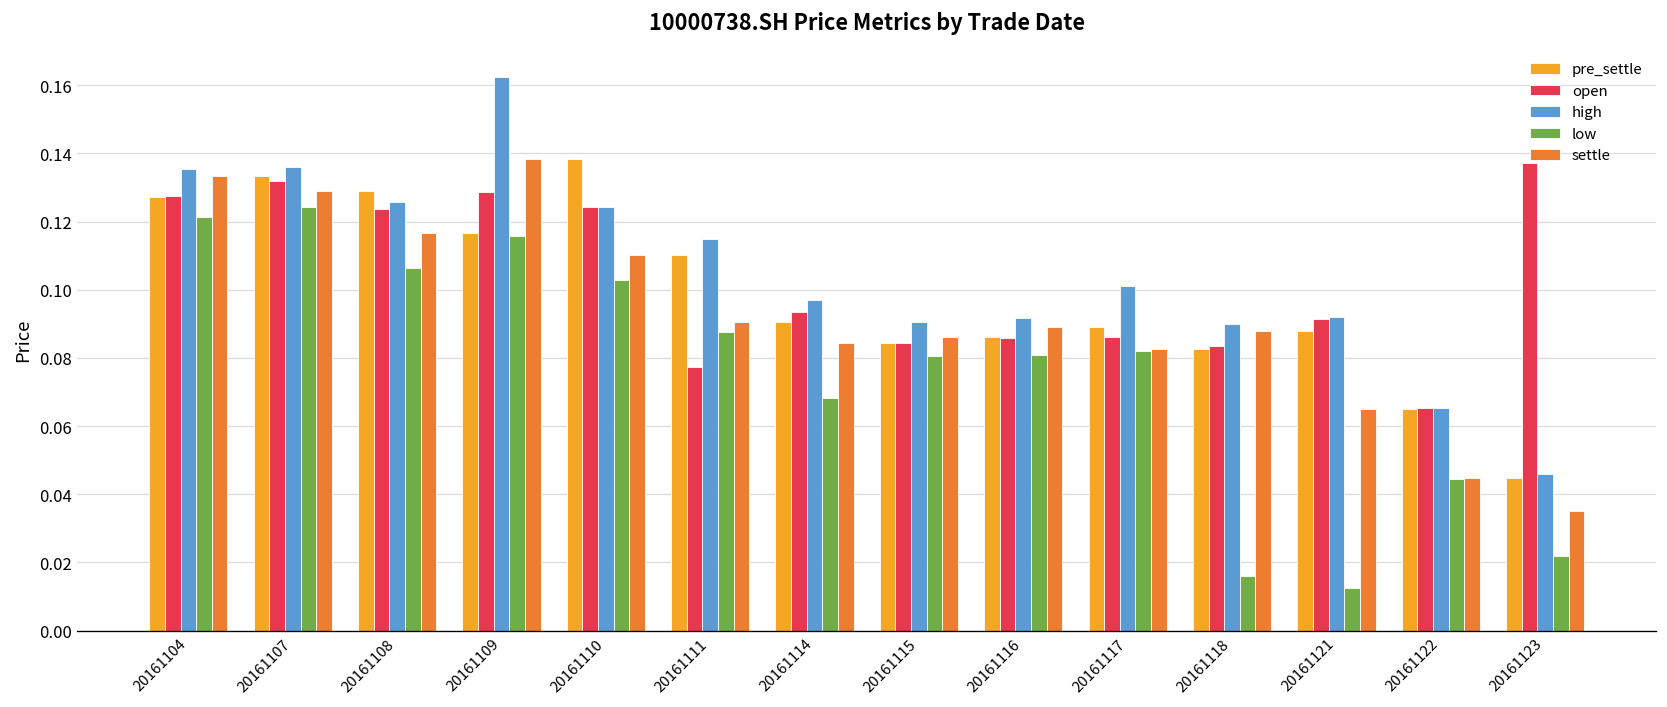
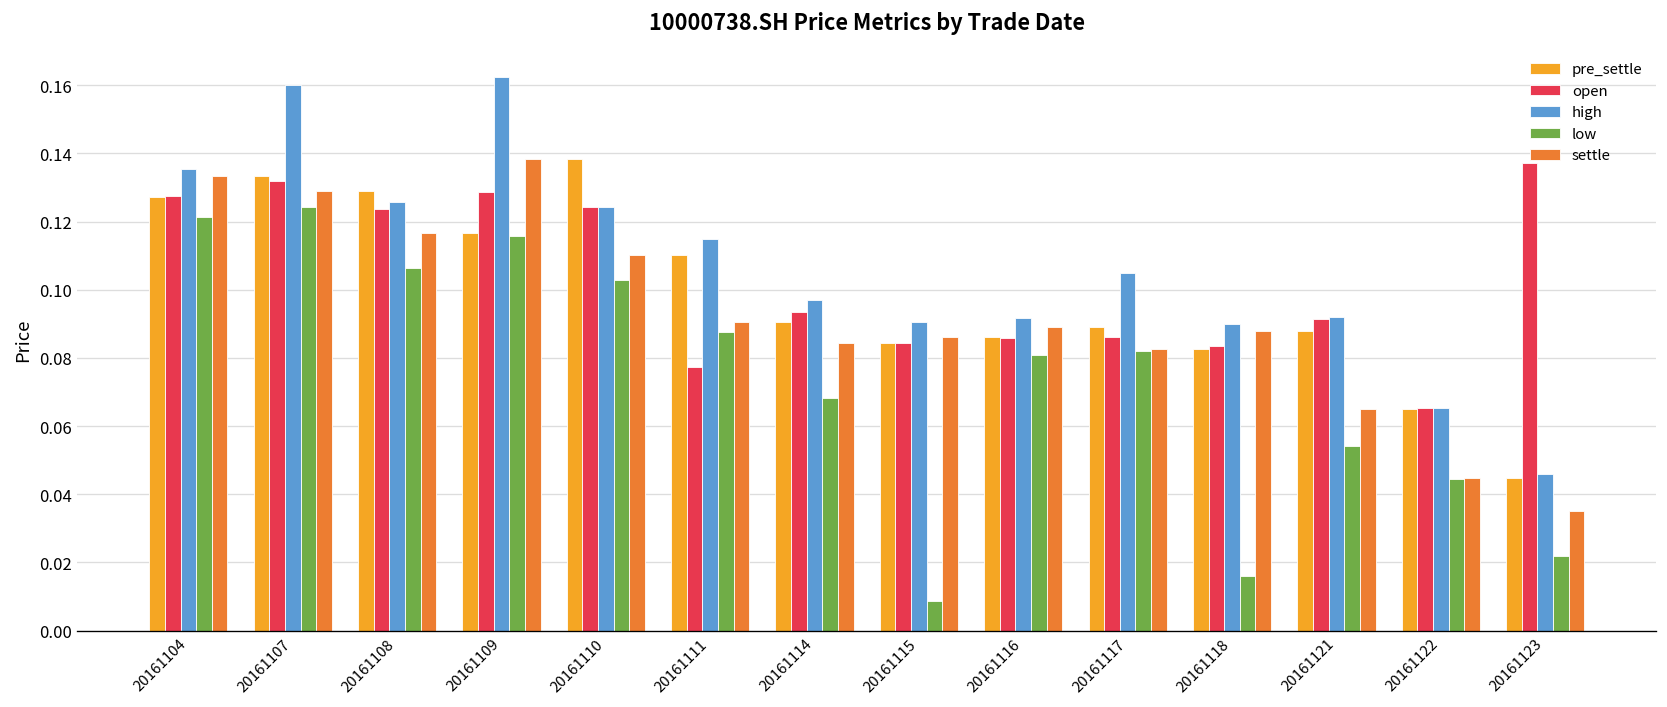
  {
    "open": {
      "20161104": 0.128,
      "20161107": 0.132,
      "20161108": 0.124,
      "20161109": 0.129,
      "20161110": 0.124,
      "20161111": 0.077,
      "20161114": 0.094,
      "20161115": 0.084,
      "20161116": 0.086,
      "20161117": 0.086,
      "20161118": 0.084,
      "20161121": 0.091,
      "20161122": 0.065,
      "20161123": 0.137
    },
    "high": {
      "20161104": 0.135,
-     "20161107": 0.136,
+     "20161107": 0.160,
      "20161108": 0.126,
      "20161109": 0.163,
      "20161110": 0.124,
      "20161111": 0.115,
      "20161114": 0.097,
      "20161115": 0.091,
      "20161116": 0.092,
-     "20161117": 0.101,
+     "20161117": 0.105,
      "20161118": 0.090,
      "20161121": 0.092,
      "20161122": 0.065,
      "20161123": 0.046
    },
    "low": {
      "20161104": 0.121,
      "20161107": 0.124,
      "20161108": 0.106,
      "20161109": 0.116,
      "20161110": 0.103,
      "20161111": 0.088,
      "20161114": 0.068,
-     "20161115": 0.081,
+     "20161115": 0.009,
      "20161116": 0.081,
      "20161117": 0.082,
      "20161118": 0.016,
-     "20161121": 0.013,
+     "20161121": 0.054,
      "20161122": 0.044,
      "20161123": 0.022
    }
  }
